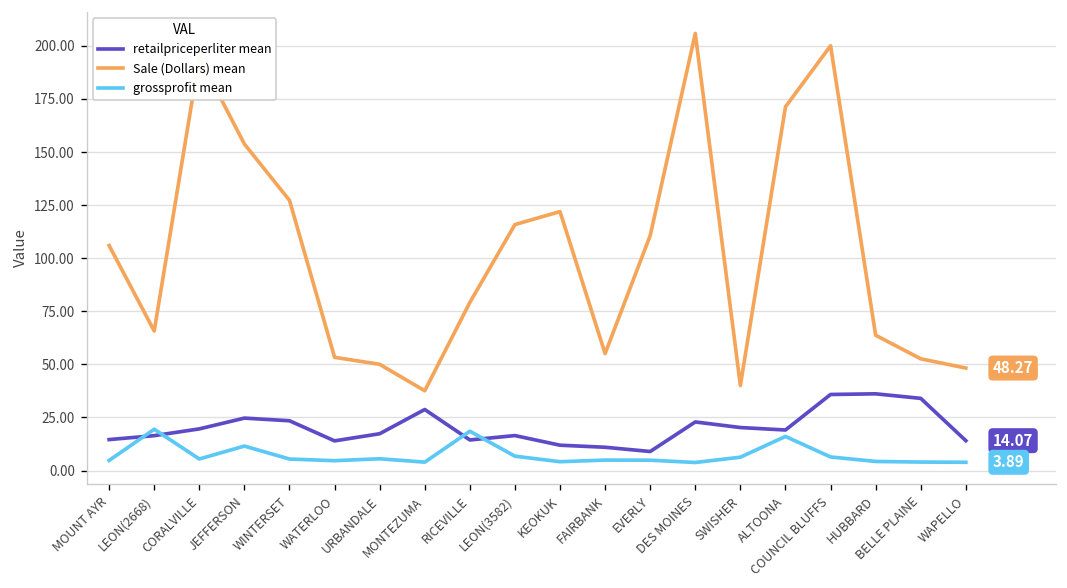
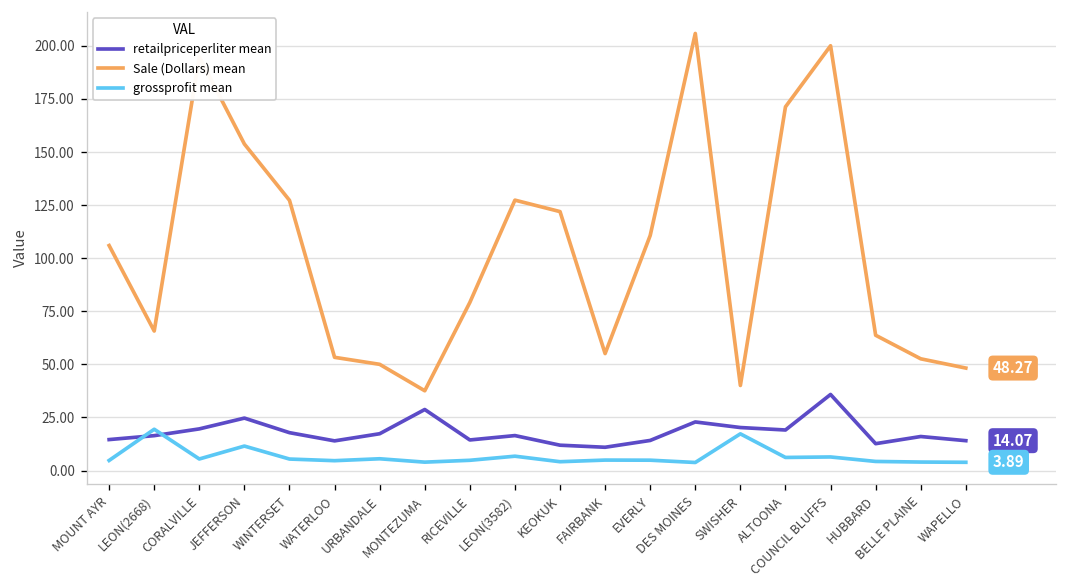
  {
    "retailpriceperliter mean": {
      "MOUNT AYR": 15,
      "LEON(2668)": 16,
      "CORALVILLE": 20,
      "JEFFERSON": 25,
-     "WINTERSET": 23,
+     "WINTERSET": 18,
      "WATERLOO": 14,
      "URBANDALE": 17,
      "MONTEZUMA": 29,
      "RICEVILLE": 14,
      "LEON(3582)": 16,
      "KEOKUK": 12,
      "FAIRBANK": 11,
-     "EVERLY": 9,
+     "EVERLY": 14,
      "DES MOINES": 23,
      "SWISHER": 20,
      "ALTOONA": 19,
      "COUNCIL BLUFFS": 36,
-     "HUBBARD": 36,
-     "BELLE PLAINE": 34
+     "HUBBARD": 13,
+     "BELLE PLAINE": 16
    },
    "Sale (Dollars) mean": {
      "MOUNT AYR": 106,
      "LEON(2668)": 66,
      "JEFFERSON": 154,
      "WINTERSET": 127,
      "WATERLOO": 53,
      "URBANDALE": 50,
      "MONTEZUMA": 38,
      "RICEVILLE": 79,
-     "LEON(3582)": 116,
+     "LEON(3582)": 127,
      "KEOKUK": 122,
      "FAIRBANK": 55,
      "EVERLY": 111,
      "DES MOINES": 206,
      "SWISHER": 40,
      "ALTOONA": 171,
      "COUNCIL BLUFFS": 200,
      "HUBBARD": 64,
      "BELLE PLAINE": 53
    },
    "grossprofit mean": {
      "MOUNT AYR": 5,
      "LEON(2668)": 19,
      "CORALVILLE": 5,
      "JEFFERSON": 12,
      "WINTERSET": 5,
      "WATERLOO": 5,
      "URBANDALE": 6,
      "MONTEZUMA": 4,
-     "RICEVILLE": 19,
+     "RICEVILLE": 5,
      "LEON(3582)": 7,
      "KEOKUK": 4,
      "FAIRBANK": 5,
      "EVERLY": 5,
      "DES MOINES": 4,
-     "SWISHER": 6,
-     "ALTOONA": 16,
+     "SWISHER": 17,
+     "ALTOONA": 6,
      "COUNCIL BLUFFS": 6,
      "HUBBARD": 4,
      "BELLE PLAINE": 4
    }
  }
